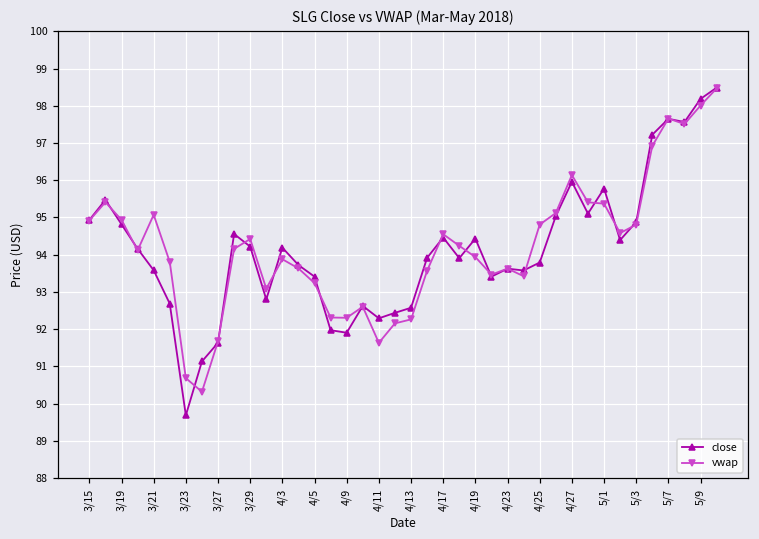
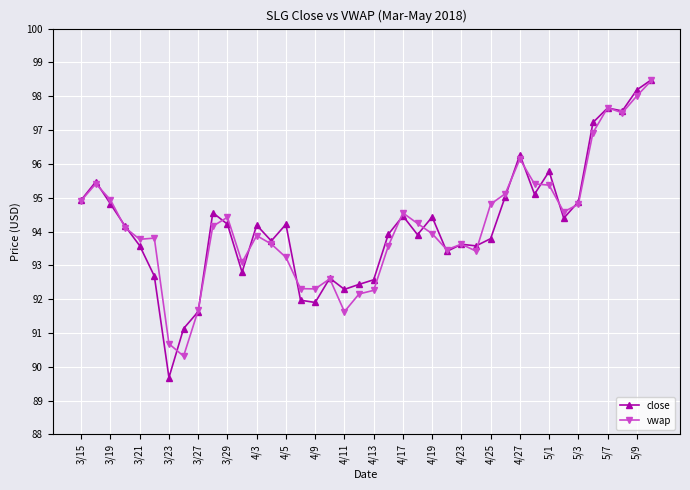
  {
    "close": {
      "3/19": 94.8,
      "3/21": 93.6,
      "3/23": 89.7,
      "3/29": 94.2,
      "4/3": 94.2,
-     "4/5": 93.4,
+     "4/5": 94.2,
      "4/9": 91.9,
      "4/11": 92.3,
      "4/13": 92.6,
      "4/17": 94.5,
      "4/19": 94.4,
      "4/25": 93.8,
-     "4/27": 96.0,
+     "4/27": 96.3,
      "5/1": 95.8,
      "5/9": 98.2
    },
    "vwap": {
      "3/19": 94.9,
-     "3/21": 95.1,
+     "3/21": 93.8,
      "3/23": 90.7,
      "3/29": 94.4,
      "4/3": 93.9,
      "4/5": 93.2,
      "4/9": 92.3,
      "4/11": 91.6,
      "4/13": 92.3,
      "4/17": 94.6,
      "4/19": 93.9,
      "4/25": 94.8,
      "4/27": 96.1,
      "5/1": 95.4,
      "5/9": 98.0
    }
  }
